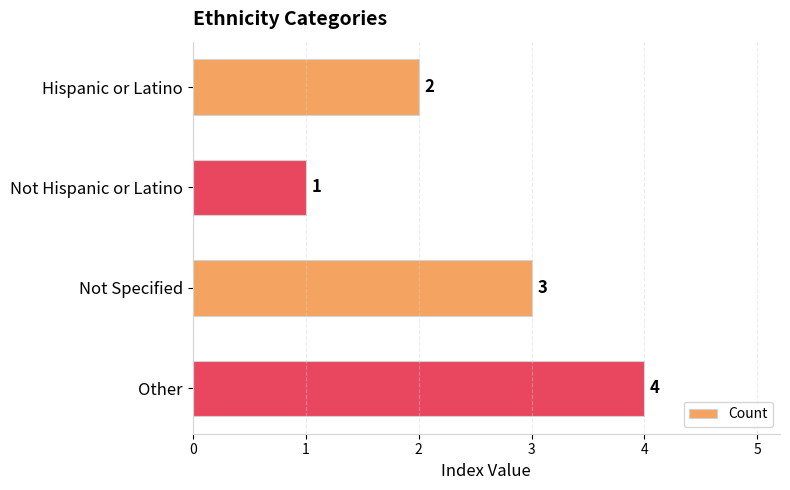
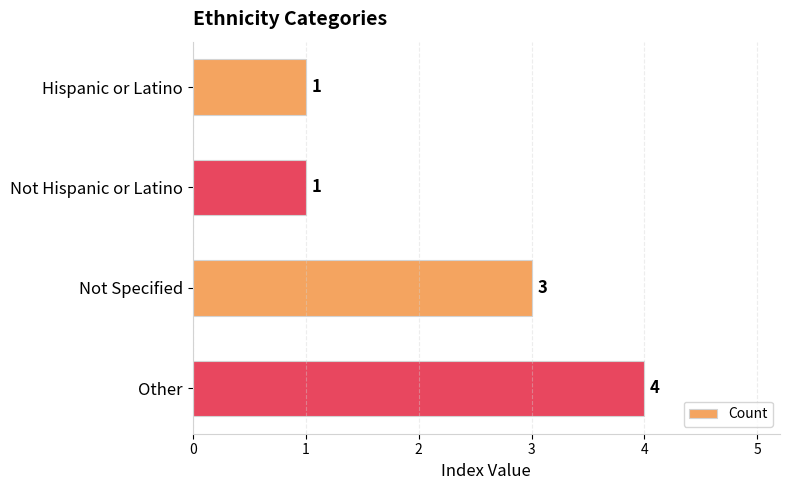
  {
-   "Hispanic or Latino": 2,
+   "Hispanic or Latino": 1,
    "Not Hispanic or Latino": 1,
    "Not Specified": 3,
    "Other": 4
  }
